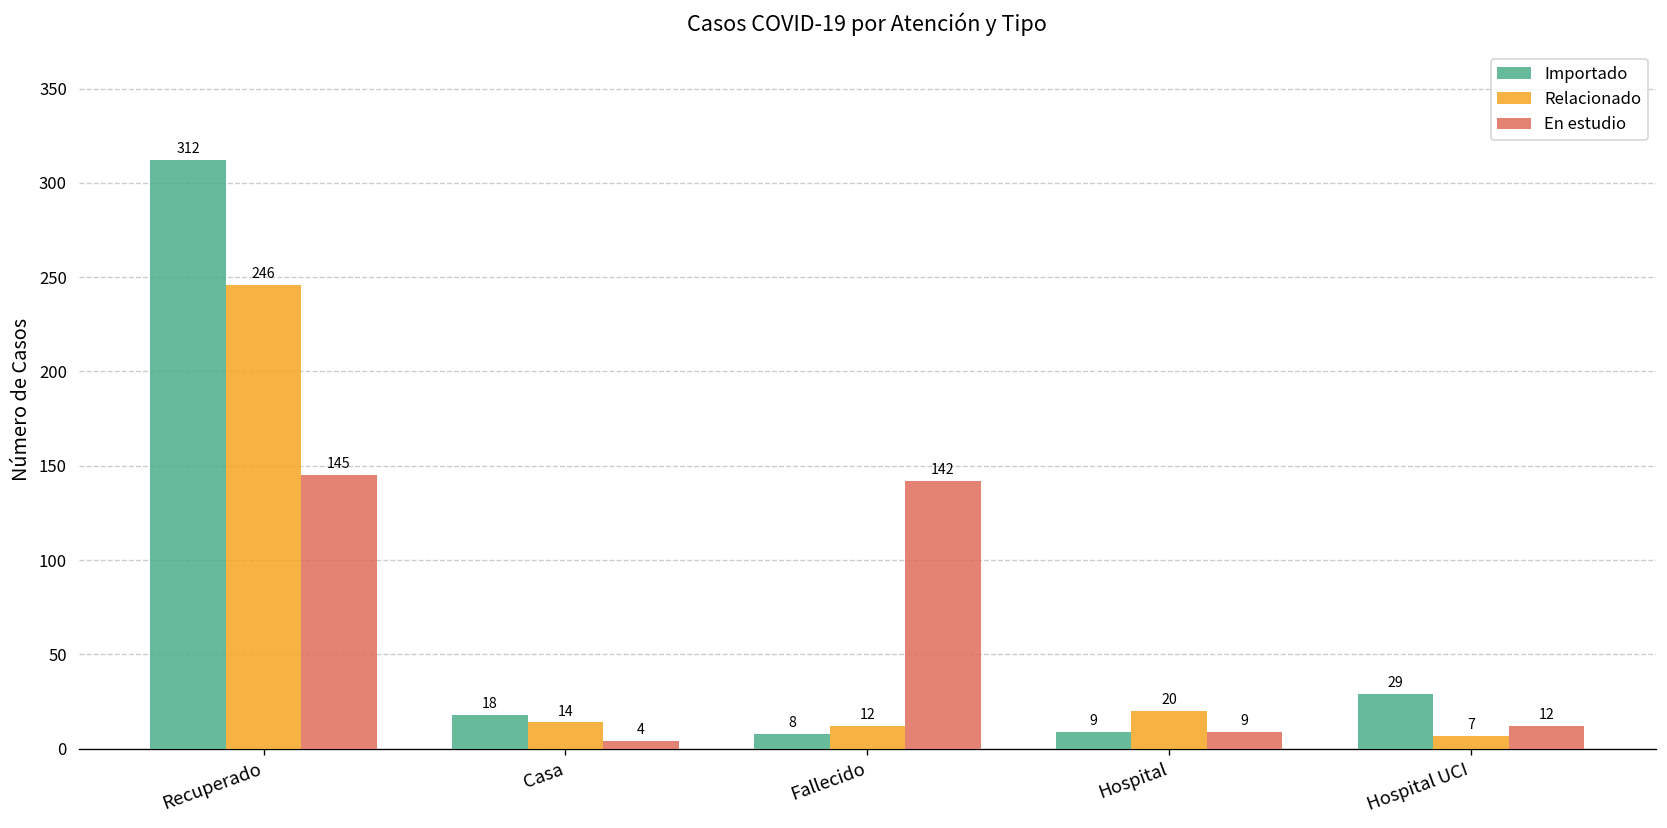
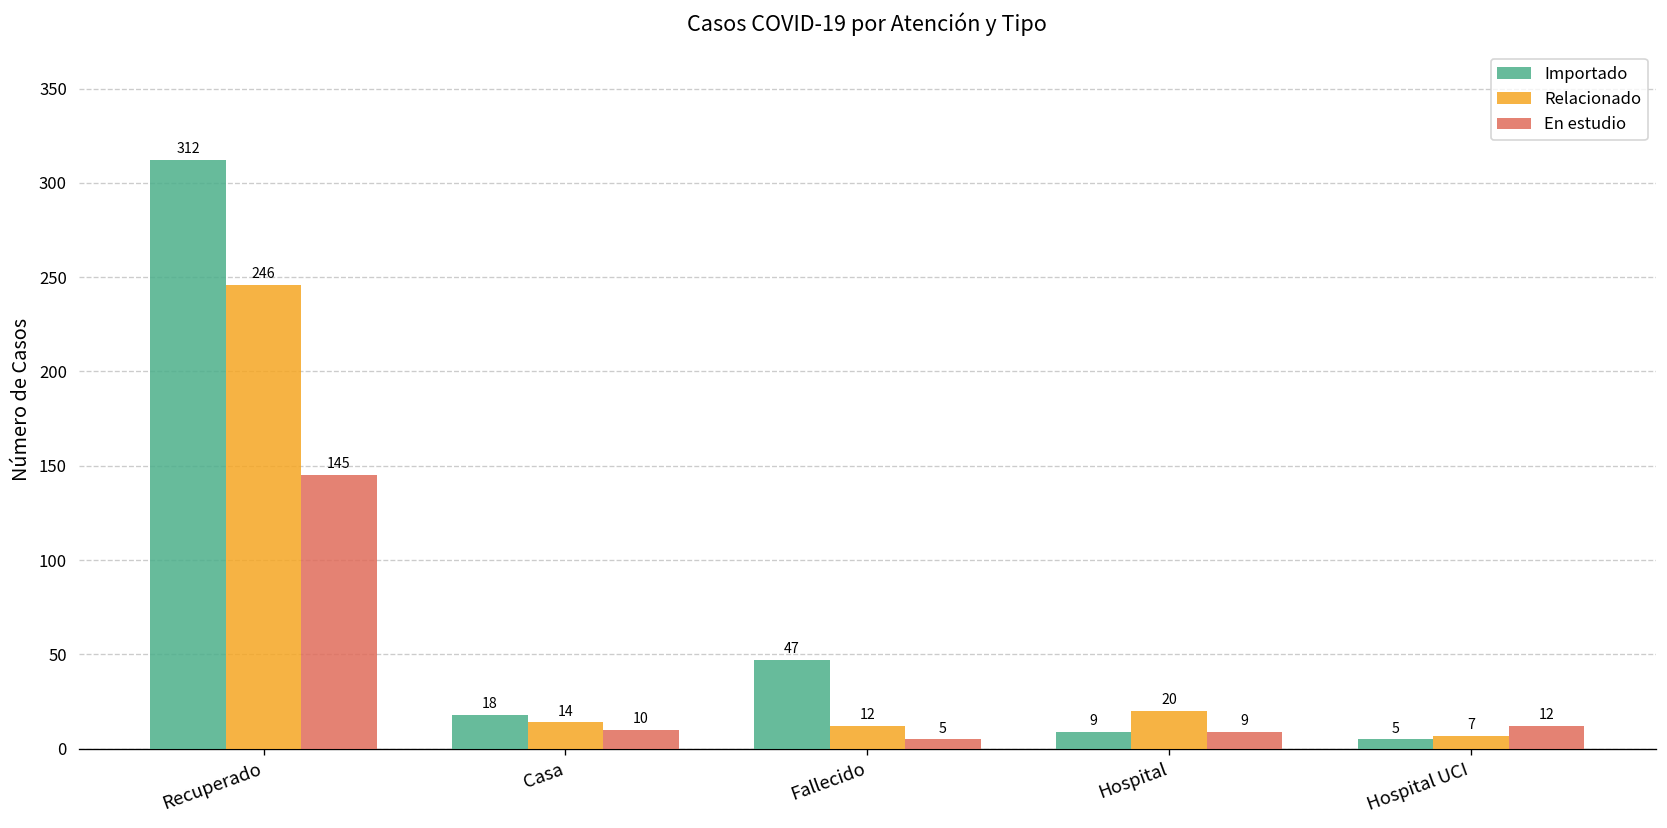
  {
    "Importado": {
      "Recuperado": 312,
      "Casa": 18,
-     "Fallecido": 8,
+     "Fallecido": 47,
      "Hospital": 9,
-     "Hospital UCI": 29
+     "Hospital UCI": 5
    },
    "Relacionado": {
      "Recuperado": 246,
      "Casa": 14,
      "Fallecido": 12,
      "Hospital": 20,
      "Hospital UCI": 7
    },
    "En estudio": {
      "Recuperado": 145,
-     "Casa": 4,
-     "Fallecido": 142,
+     "Casa": 10,
+     "Fallecido": 5,
      "Hospital": 9,
      "Hospital UCI": 12
    }
  }
